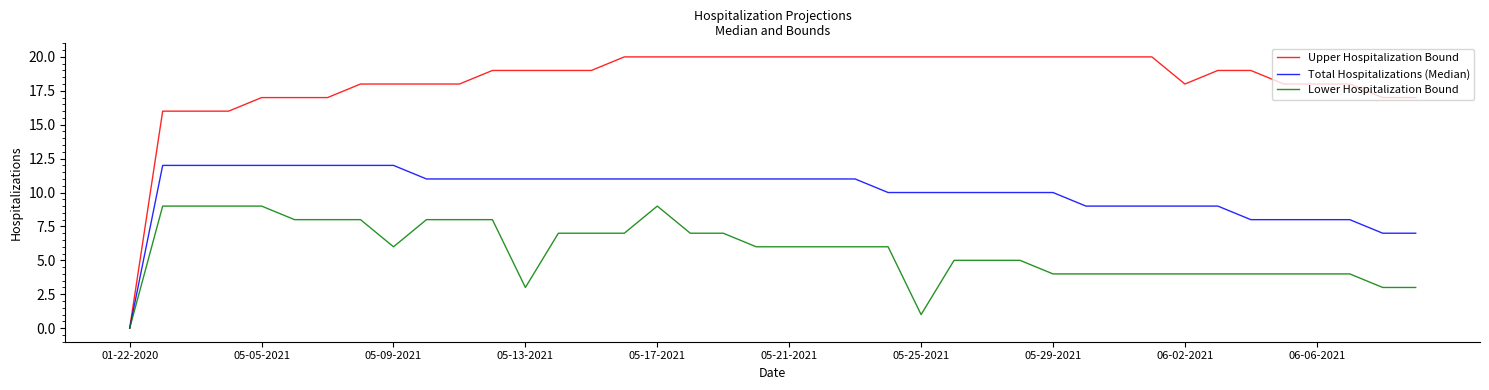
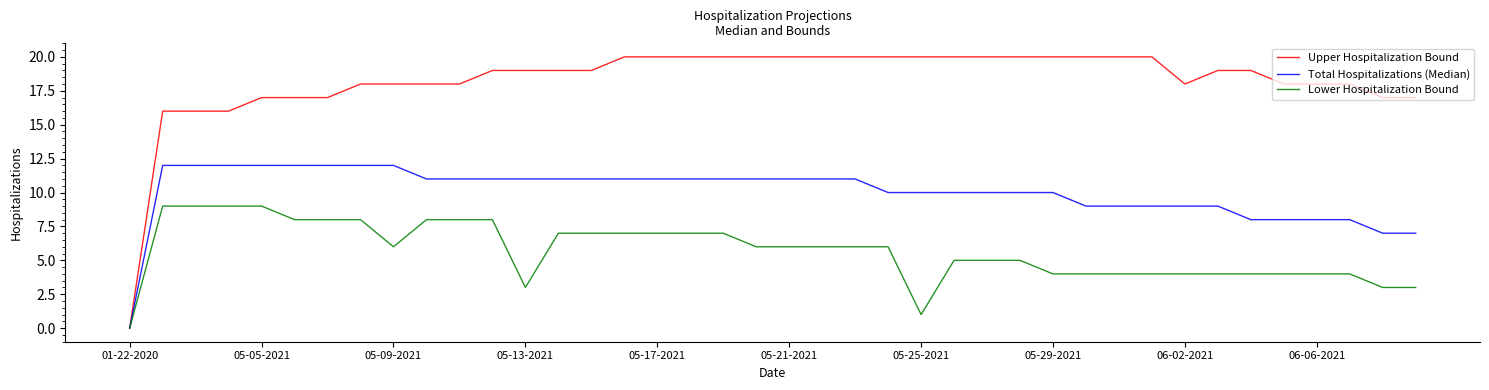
  {
    "Upper Hospitalization Bound": {
      "05-05-2021": 17,
      "05-09-2021": 18,
      "05-13-2021": 19,
      "05-17-2021": 20,
      "05-21-2021": 20,
      "05-25-2021": 20,
      "05-29-2021": 20,
      "06-02-2021": 18
    },
    "Total Hospitalizations (Median)": {
      "05-05-2021": 12,
      "05-09-2021": 12,
      "05-13-2021": 11,
      "05-17-2021": 11,
      "05-21-2021": 11,
      "05-25-2021": 10,
      "05-29-2021": 10,
      "06-02-2021": 9,
      "06-06-2021": 8
    },
    "Lower Hospitalization Bound": {
      "05-05-2021": 9,
      "05-09-2021": 6,
      "05-13-2021": 3,
-     "05-17-2021": 9,
+     "05-17-2021": 7,
      "05-21-2021": 6,
      "05-25-2021": 1,
      "05-29-2021": 4,
      "06-02-2021": 4,
      "06-06-2021": 4
    }
  }
